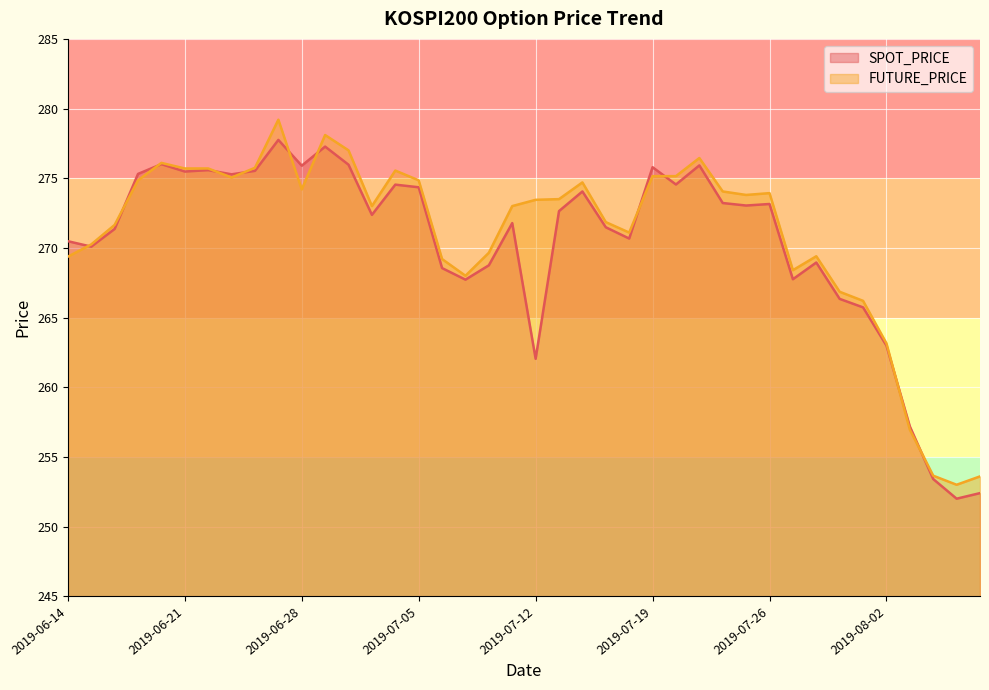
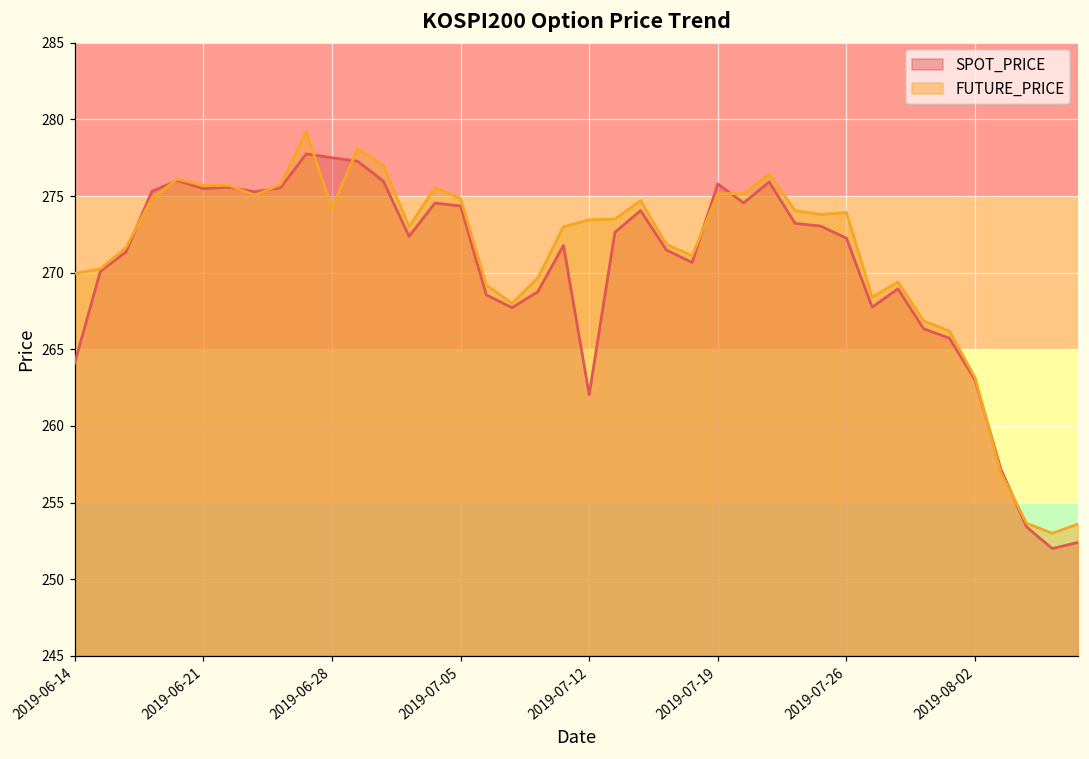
  {
    "SPOT_PRICE": {
-     "2019-06-14": 270.5,
+     "2019-06-14": 264.1,
      "2019-06-21": 275.5,
-     "2019-06-28": 275.9,
+     "2019-06-28": 277.5,
      "2019-07-05": 274.4,
      "2019-07-12": 262.0,
      "2019-07-19": 275.8,
-     "2019-07-26": 273.2
+     "2019-07-26": 272.3
    },
    "FUTURE_PRICE": {
-     "2019-06-14": 269.4,
+     "2019-06-14": 270.0,
      "2019-06-21": 275.7,
      "2019-06-28": 274.2,
      "2019-07-05": 274.9,
      "2019-07-12": 273.5,
      "2019-07-19": 275.2,
      "2019-07-26": 273.9
    }
  }
